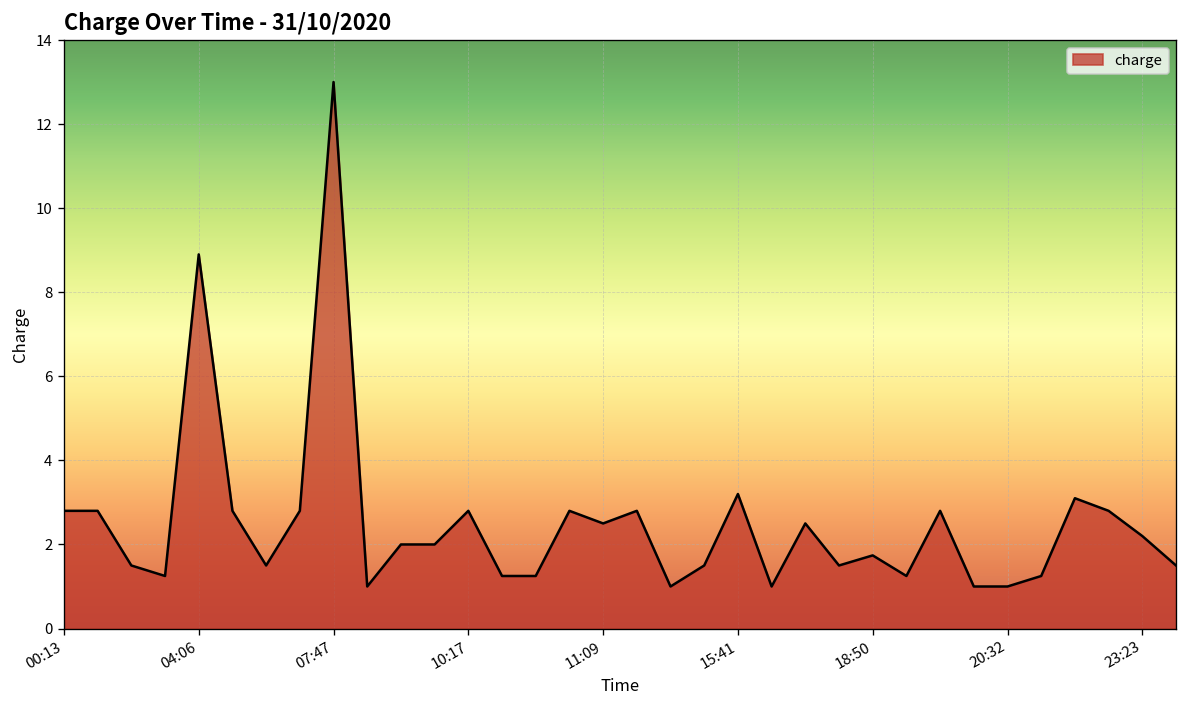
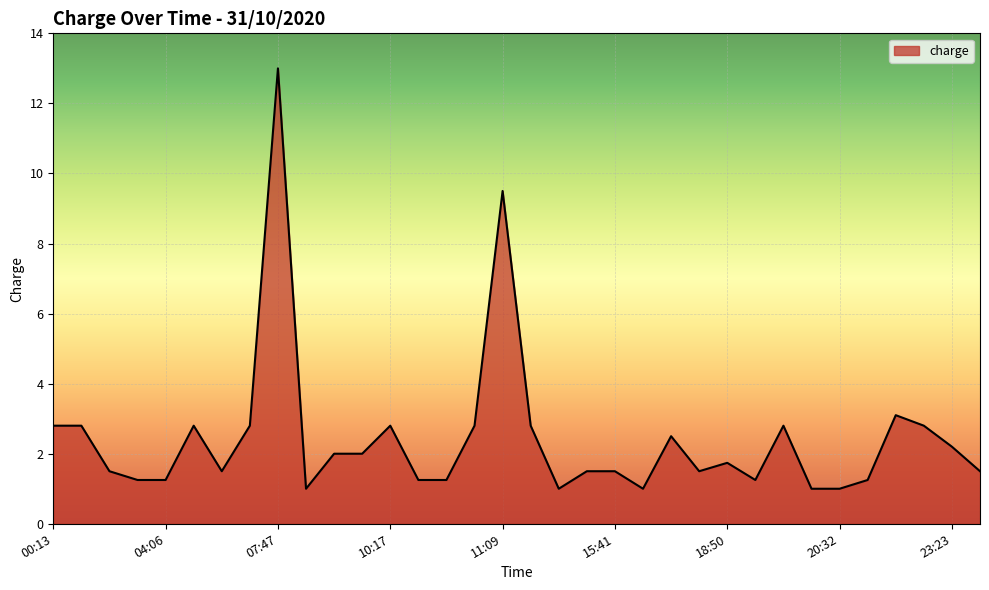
  {
    "00:13": 2.8,
-   "04:06": 8.9,
+   "04:06": 1.3,
    "07:47": 13.0,
-   "11:09": 2.5,
-   "15:41": 3.2,
+   "11:09": 9.5,
+   "15:41": 1.5,
    "18:50": 1.7,
    "20:32": 1.0,
    "23:23": 2.2
  }
